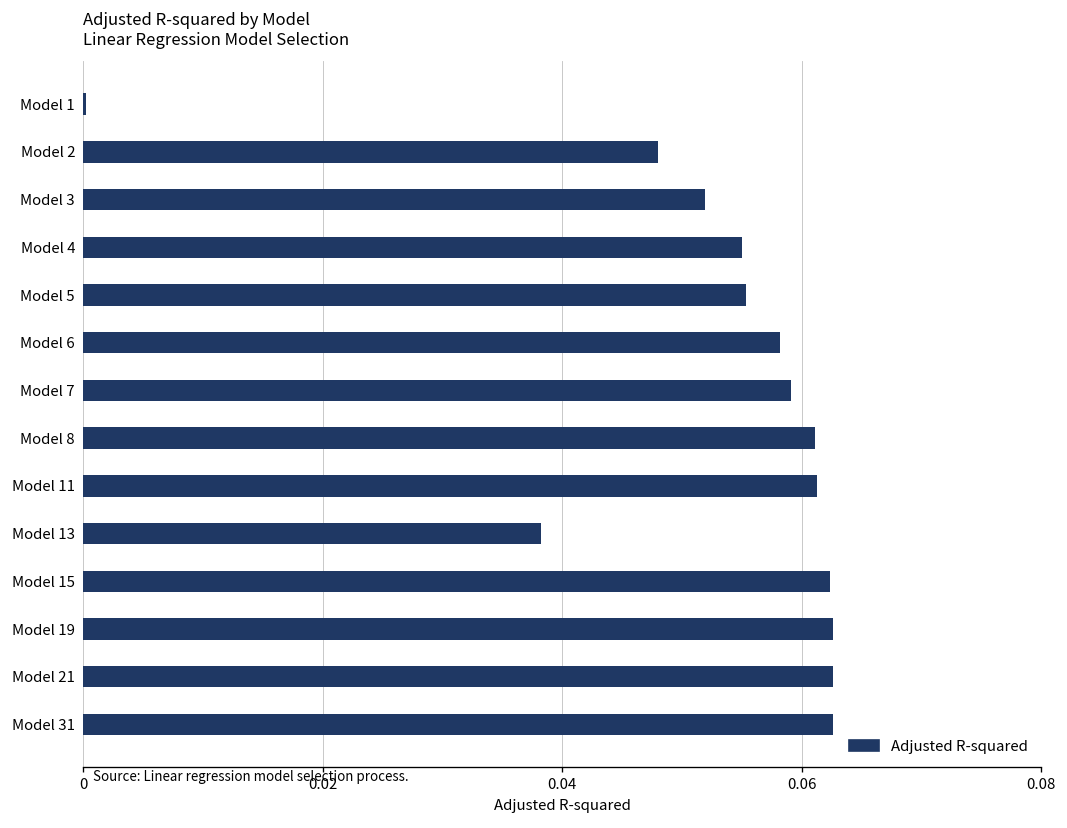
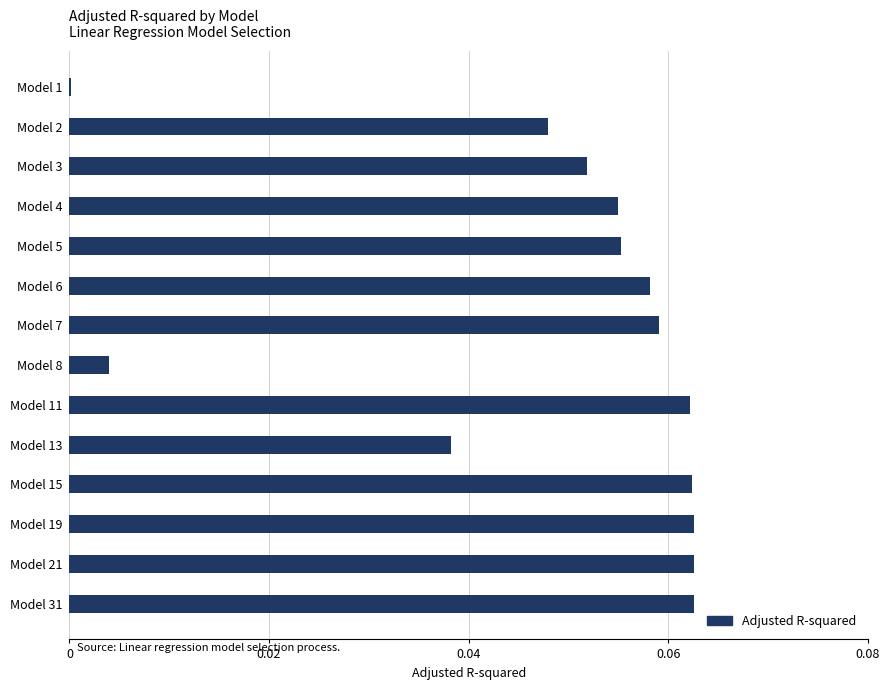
  {
    "Model 2": 0.048,
    "Model 3": 0.052,
    "Model 4": 0.055,
    "Model 5": 0.055,
    "Model 6": 0.058,
    "Model 7": 0.059,
-   "Model 8": 0.061,
-   "Model 11": 0.061,
+   "Model 8": 0.004,
+   "Model 11": 0.062,
    "Model 13": 0.038,
    "Model 15": 0.062,
    "Model 19": 0.063,
    "Model 21": 0.063,
    "Model 31": 0.063
  }
